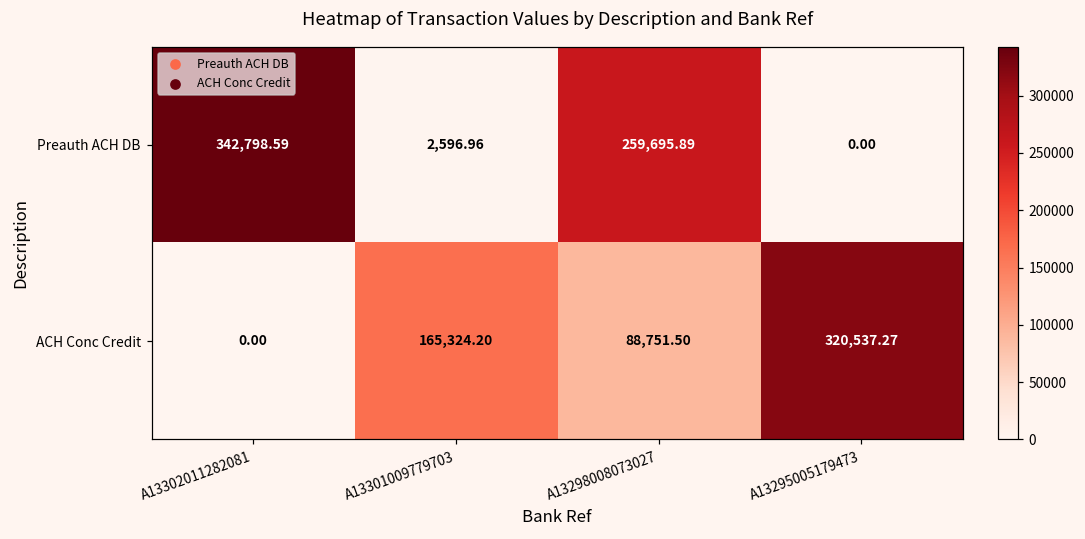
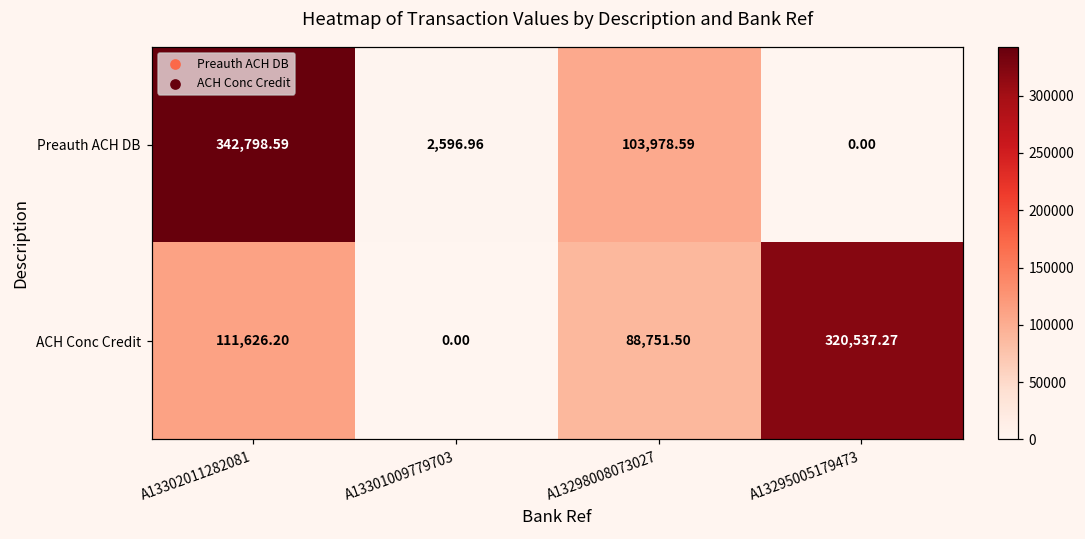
  {
    "Preauth ACH DB": {
      "A13302011282081": "342,798.59",
      "A13301009779703": "2,596.96",
-     "A13298008073027": "259,695.89",
+     "A13298008073027": "103,978.59",
      "A13295005179473": "0.00"
    },
    "ACH Conc Credit": {
-     "A13302011282081": "0.00",
-     "A13301009779703": "165,324.20",
+     "A13302011282081": "111,626.20",
+     "A13301009779703": "0.00",
      "A13298008073027": "88,751.50",
      "A13295005179473": "320,537.27"
    }
  }
